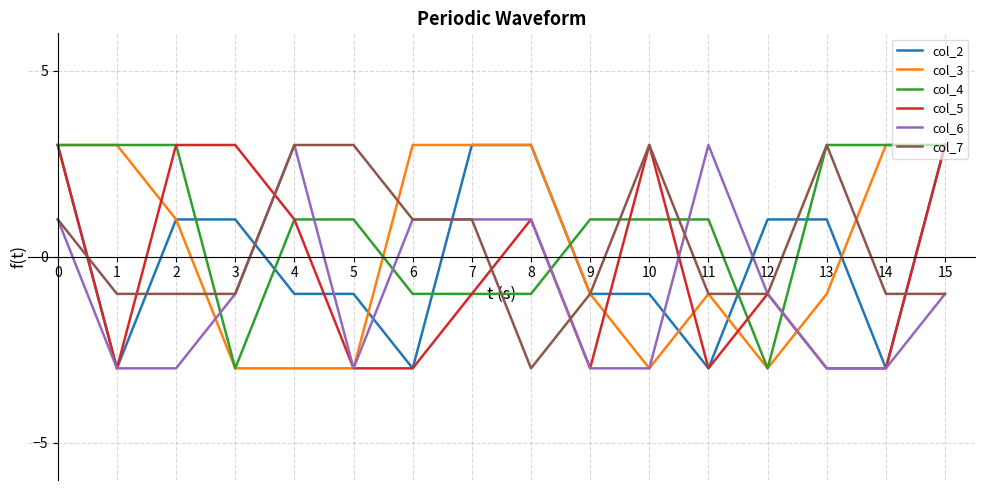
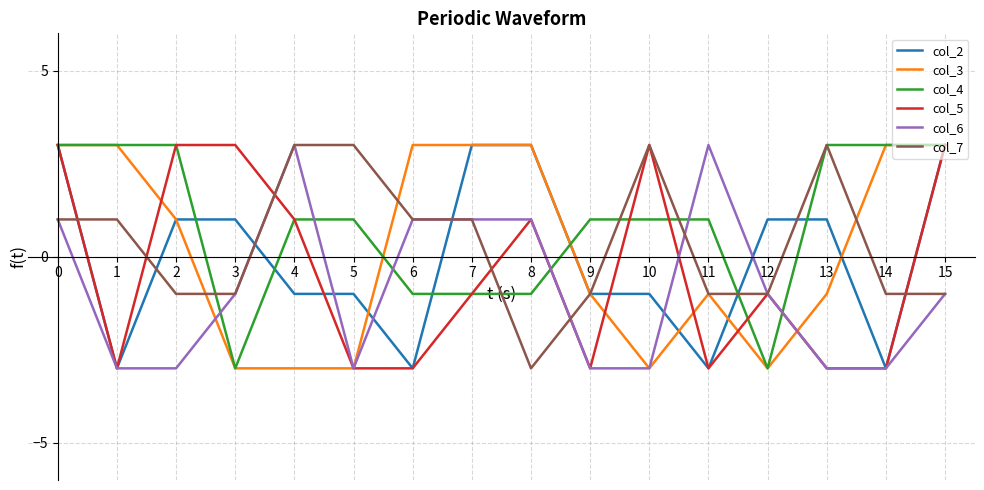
  {
    "col_2": {
      "3": 1.0,
      "4": -1.0,
      "5": -1.0,
      "10": -1.0,
      "12": 1.0,
      "13": 1.0
    },
    "col_3": {
      "4": -3.0,
      "6": 3.0,
      "13": -1.0
    },
    "col_4": {
      "5": 1.0,
      "6": -1.0,
      "8": -1.0,
      "9": 1.0,
      "10": 1.0,
      "11": 1.0
    },
    "col_5": {
      "3": 3.0
    },
    "col_6": {
      "2": -3.0,
      "11": 3.0
    },
    "col_7": {
-     "1": -1.0,
+     "1": 1.0,
      "2": -1.0,
      "5": 3.0,
      "8": -3.0,
      "14": -1.0
    }
  }
